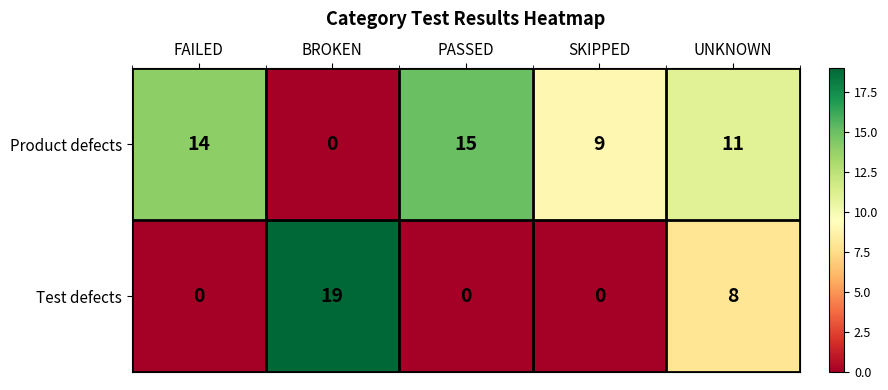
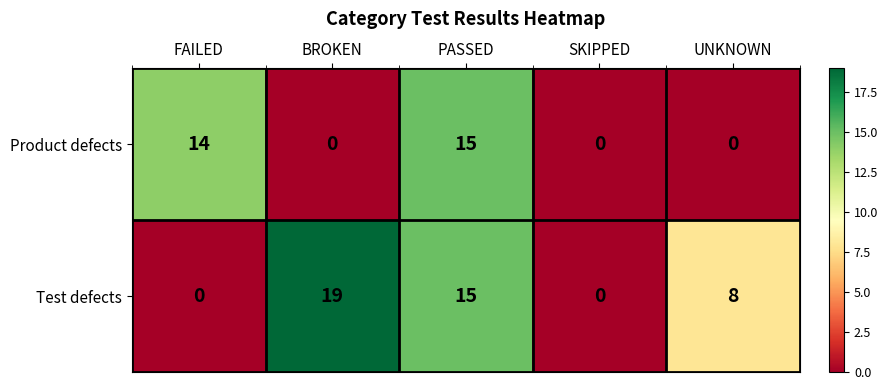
  {
    "Product defects": {
      "FAILED": 14,
      "BROKEN": 0,
      "PASSED": 15,
-     "SKIPPED": 9,
-     "UNKNOWN": 11
+     "SKIPPED": 0,
+     "UNKNOWN": 0
    },
    "Test defects": {
      "FAILED": 0,
      "BROKEN": 19,
-     "PASSED": 0,
+     "PASSED": 15,
      "SKIPPED": 0,
      "UNKNOWN": 8
    }
  }
